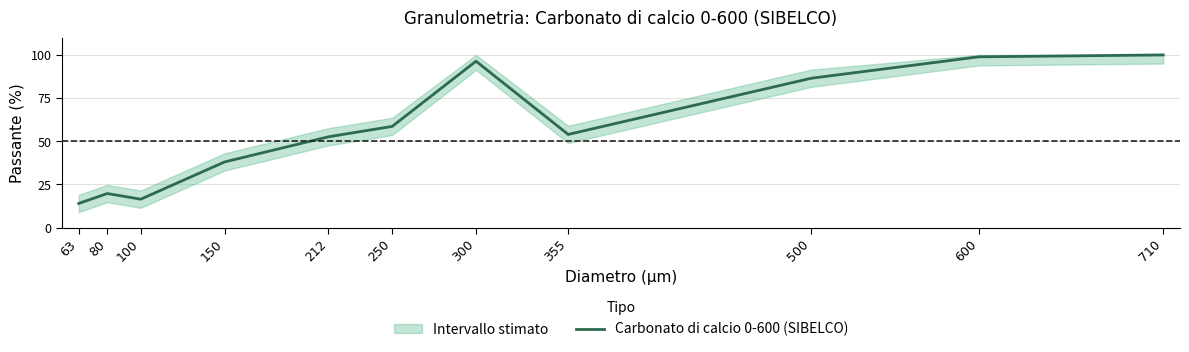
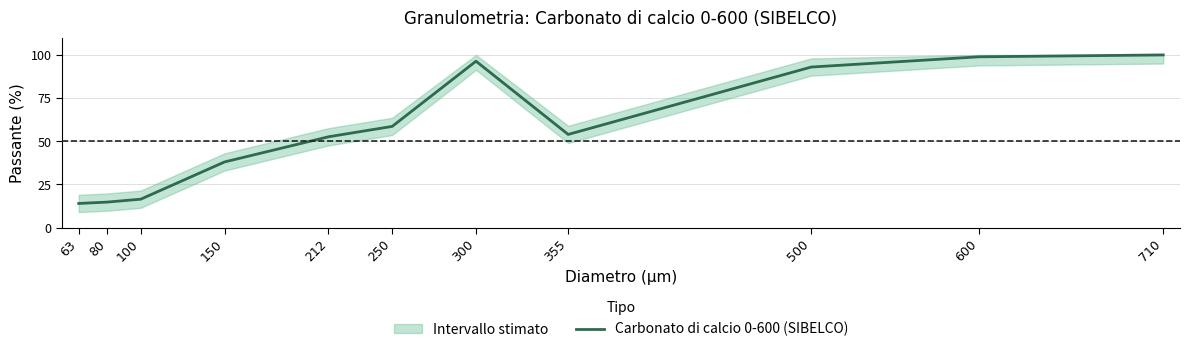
  {
    "Carbonato di calcio 0-600 (SIBELCO)": {
      "63": 14,
-     "80": 20,
+     "80": 15,
      "100": 16,
      "150": 38,
      "212": 53,
      "250": 59,
      "300": 96,
      "355": 54,
-     "500": 86
+     "500": 93
    }
  }
